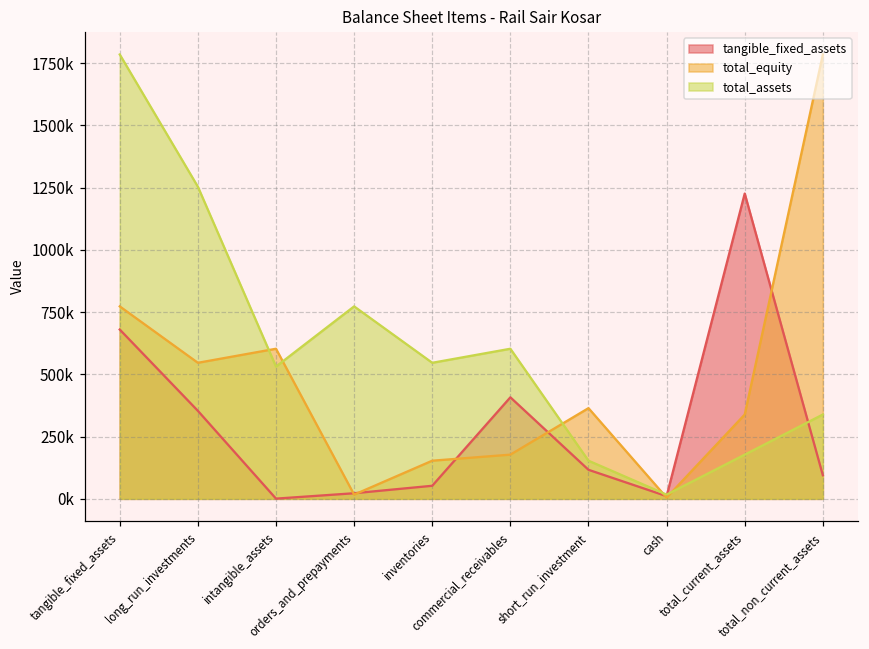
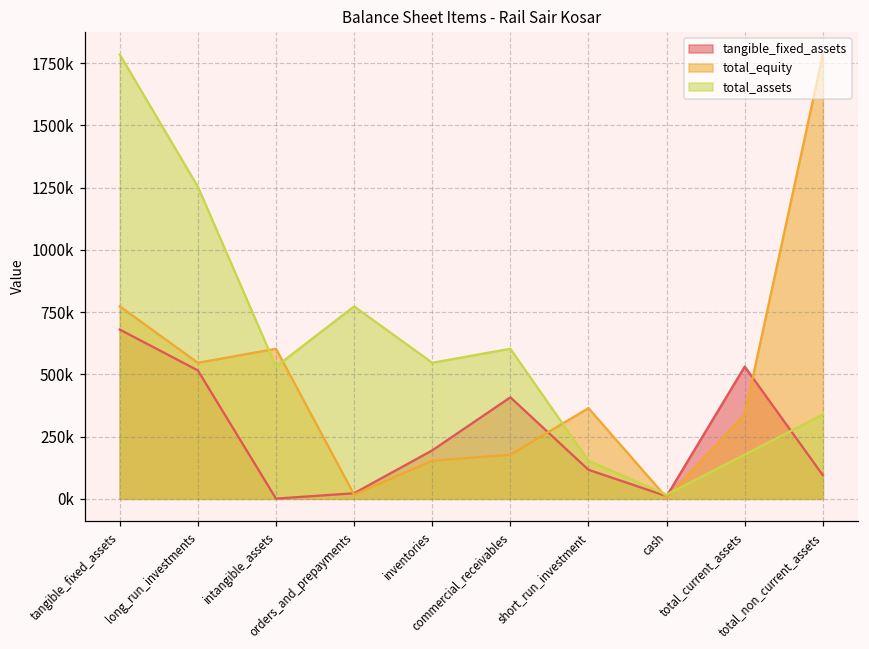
  {
    "tangible_fixed_assets": {
      "tangible_fixed_assets": 680000,
-     "long_run_investments": 350000,
+     "long_run_investments": 520000,
      "intangible_assets": 0,
-     "inventories": 50000,
+     "inventories": 190000,
      "commercial_receivables": 410000,
      "short_run_investment": 120000,
-     "total_current_assets": 1230000,
+     "total_current_assets": 530000,
      "total_non_current_assets": 90000
    }
  }
